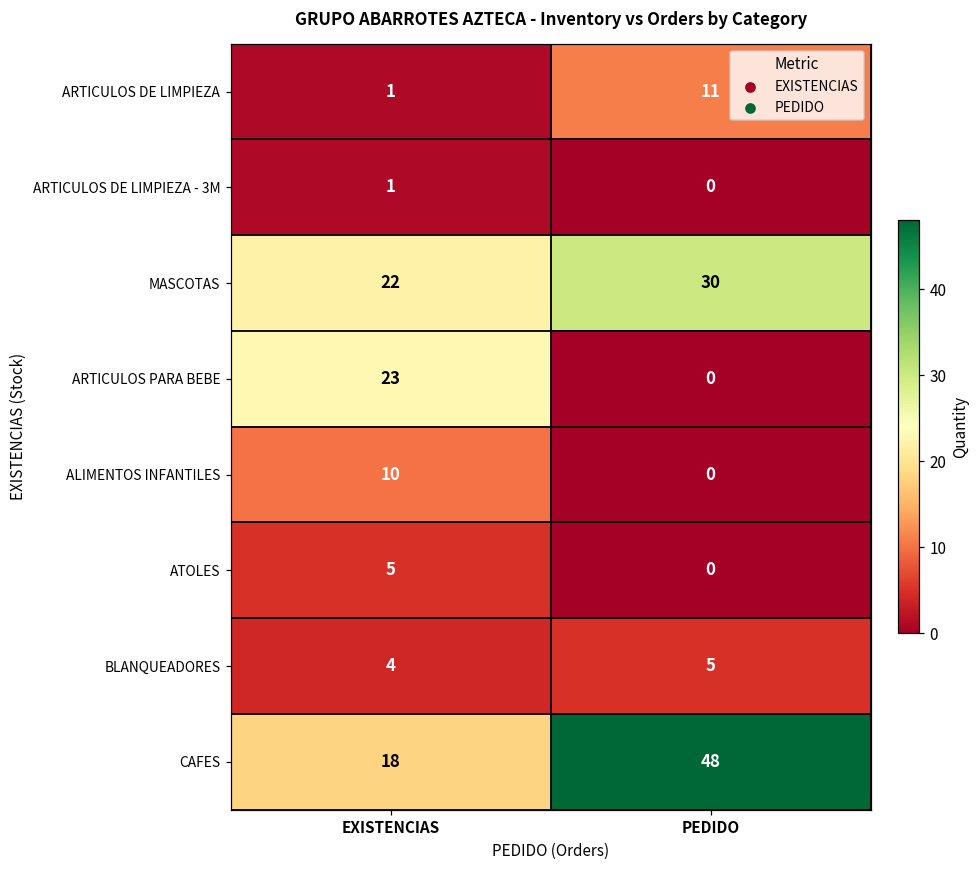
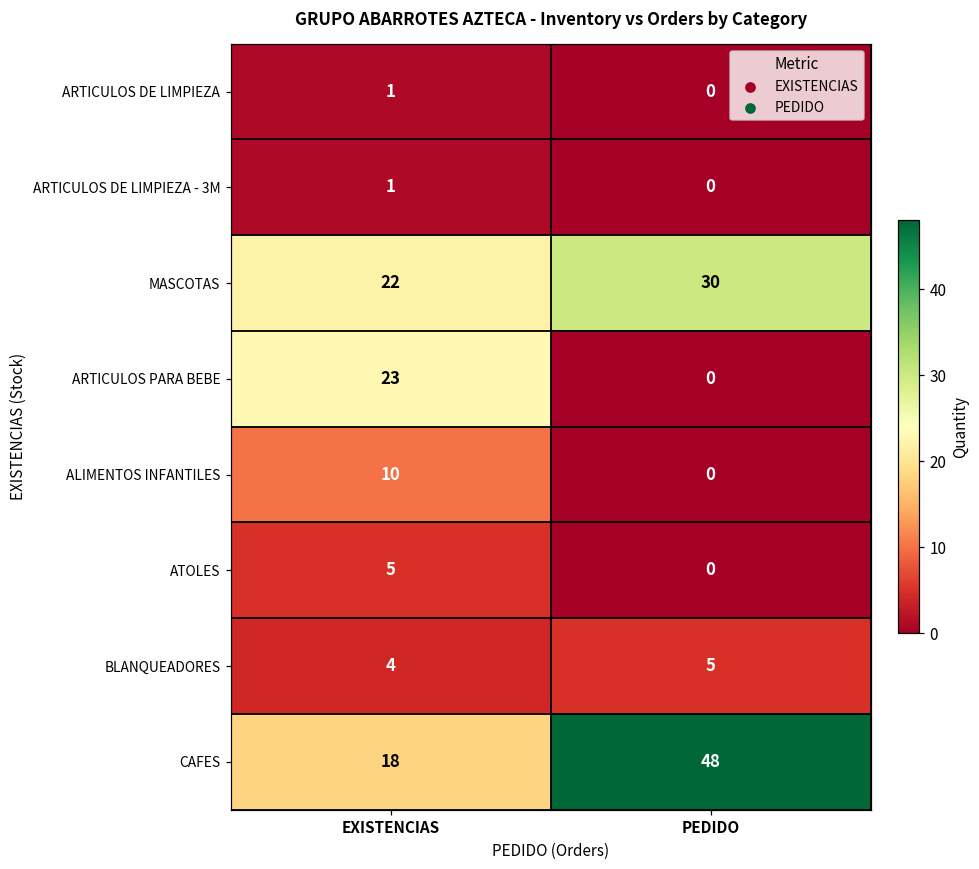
  {
    "ARTICULOS DE LIMPIEZA": {
      "EXISTENCIAS": 1,
-     "PEDIDO": 11
+     "PEDIDO": 0
    },
    "ARTICULOS DE LIMPIEZA - 3M": {
      "EXISTENCIAS": 1,
      "PEDIDO": 0
    },
    "MASCOTAS": {
      "EXISTENCIAS": 22,
      "PEDIDO": 30
    },
    "ARTICULOS PARA BEBE": {
      "EXISTENCIAS": 23,
      "PEDIDO": 0
    },
    "ALIMENTOS INFANTILES": {
      "EXISTENCIAS": 10,
      "PEDIDO": 0
    },
    "ATOLES": {
      "EXISTENCIAS": 5,
      "PEDIDO": 0
    },
    "BLANQUEADORES": {
      "EXISTENCIAS": 4,
      "PEDIDO": 5
    },
    "CAFES": {
      "EXISTENCIAS": 18,
      "PEDIDO": 48
    }
  }
